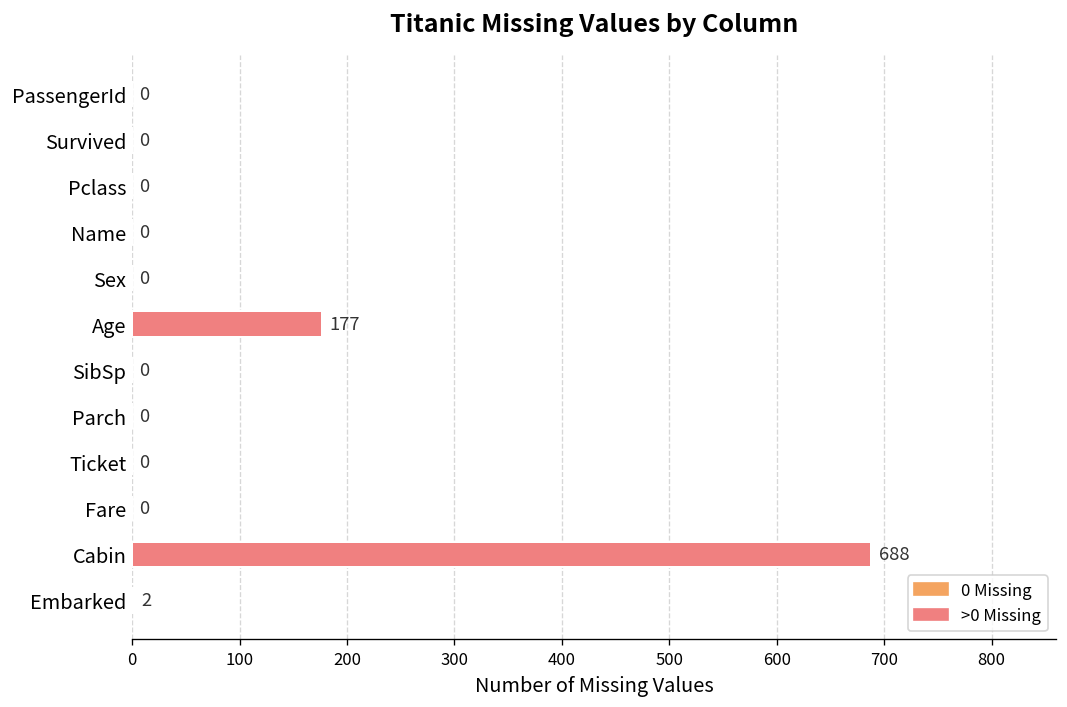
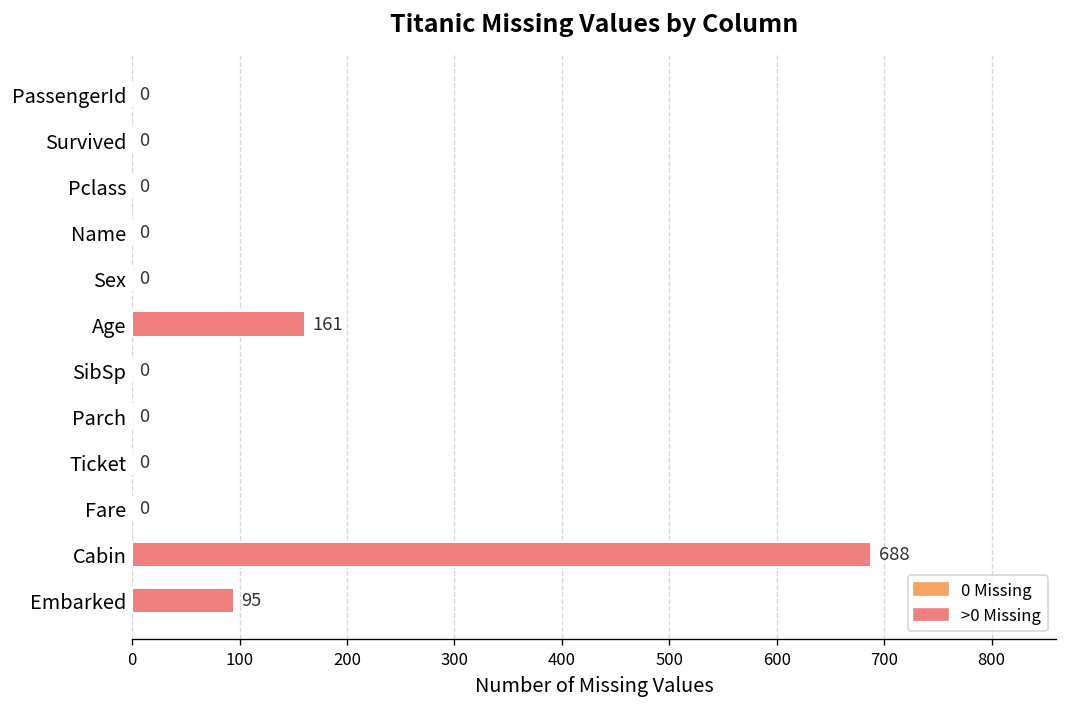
  {
    "PassengerId": 0,
    "Survived": 0,
    "Pclass": 0,
    "Name": 0,
    "Sex": 0,
-   "Age": 177,
+   "Age": 161,
    "SibSp": 0,
    "Parch": 0,
    "Ticket": 0,
    "Fare": 0,
    "Cabin": 688,
-   "Embarked": 2
+   "Embarked": 95
  }
